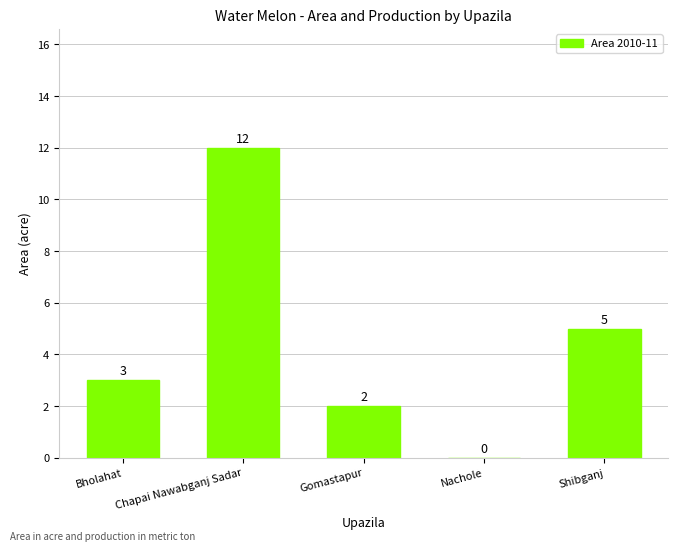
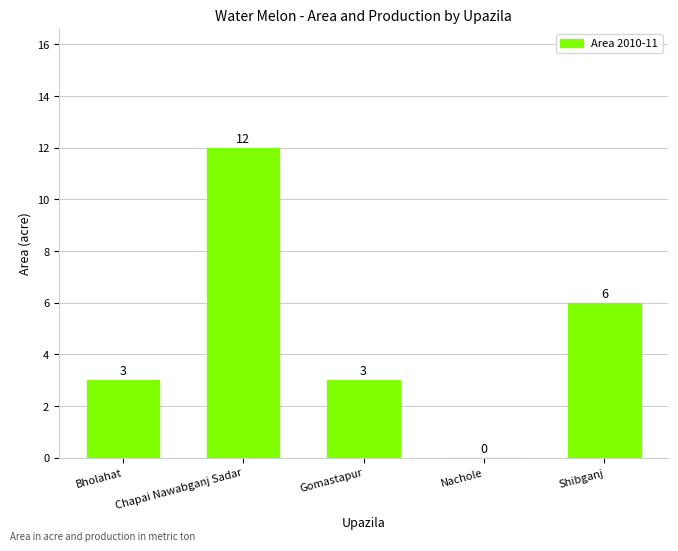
  {
    "Bholahat": 3,
    "Chapai Nawabganj Sadar": 12,
-   "Gomastapur": 2,
+   "Gomastapur": 3,
    "Nachole": 0,
-   "Shibganj": 5
+   "Shibganj": 6
  }
